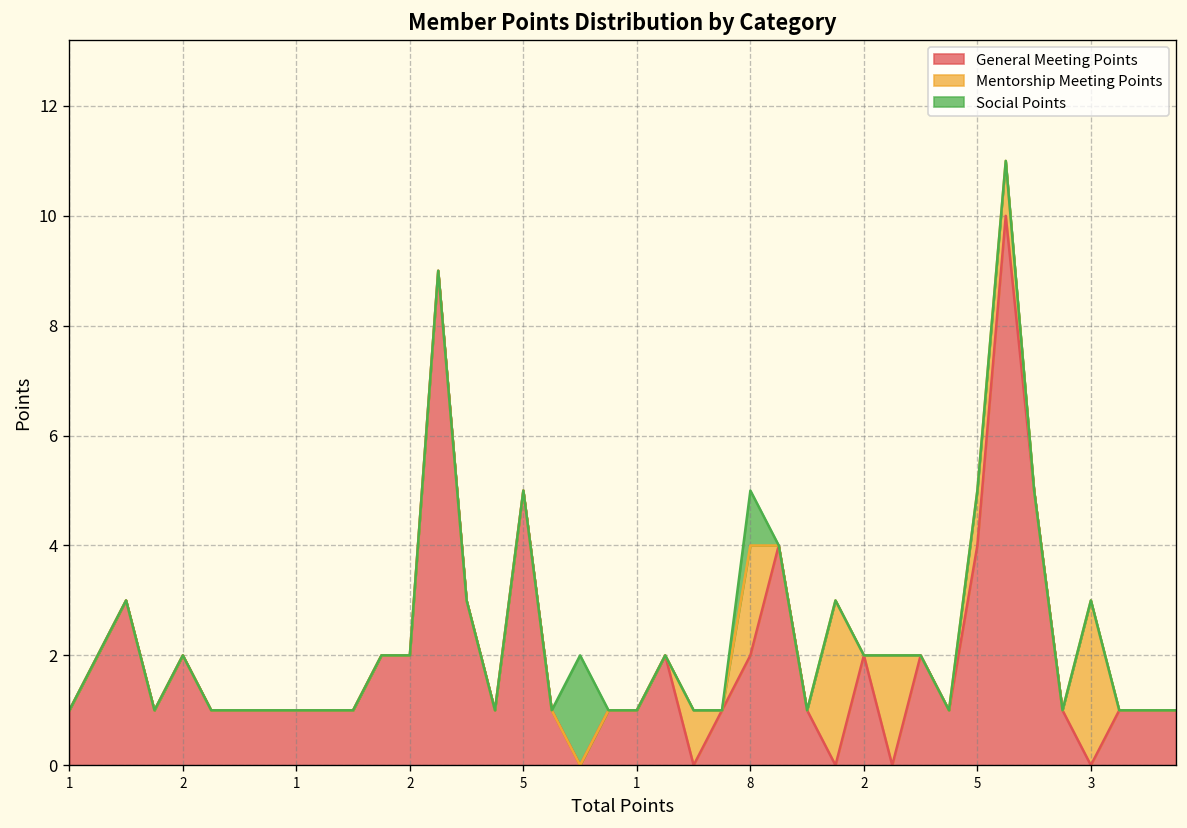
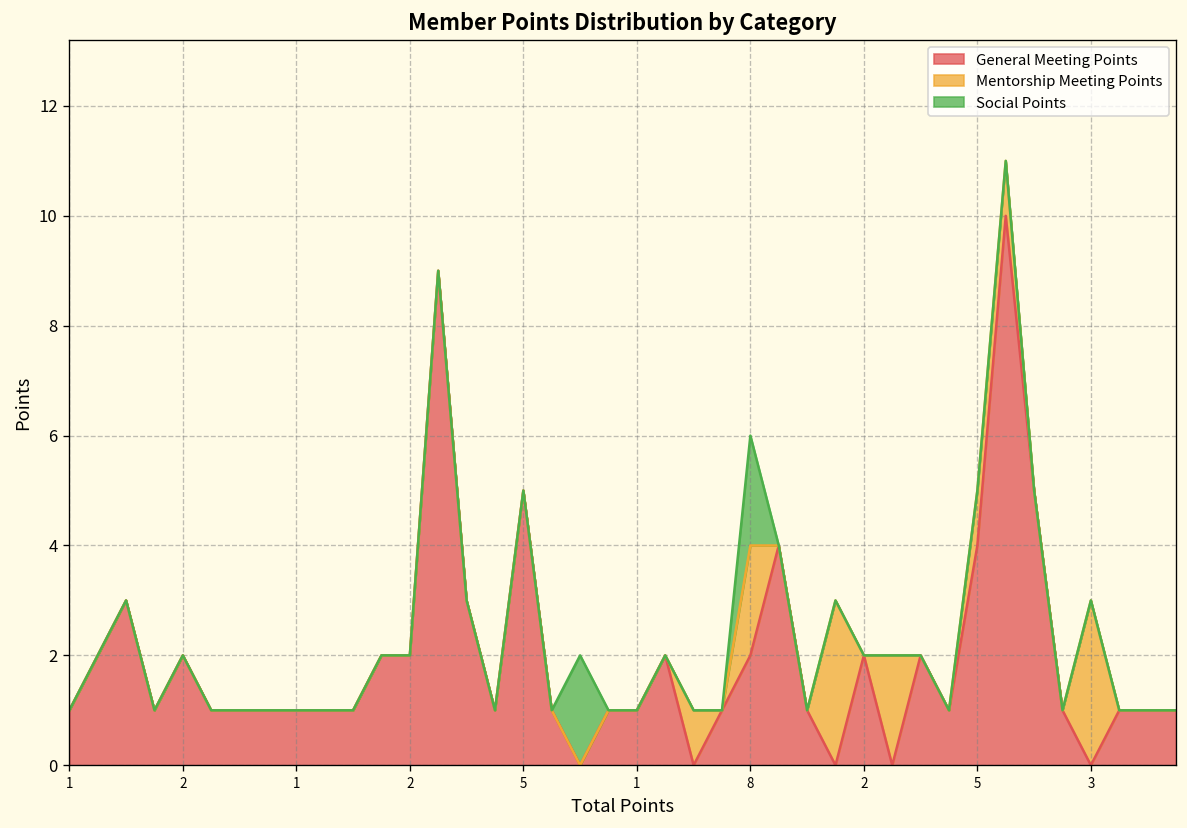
  {
    "General Meeting Points": {
      "8": 2
    },
    "Mentorship Meeting Points": {
      "8": 4
    },
    "Social Points": {
-     "8": 1
+     "8": 2
    }
  }
